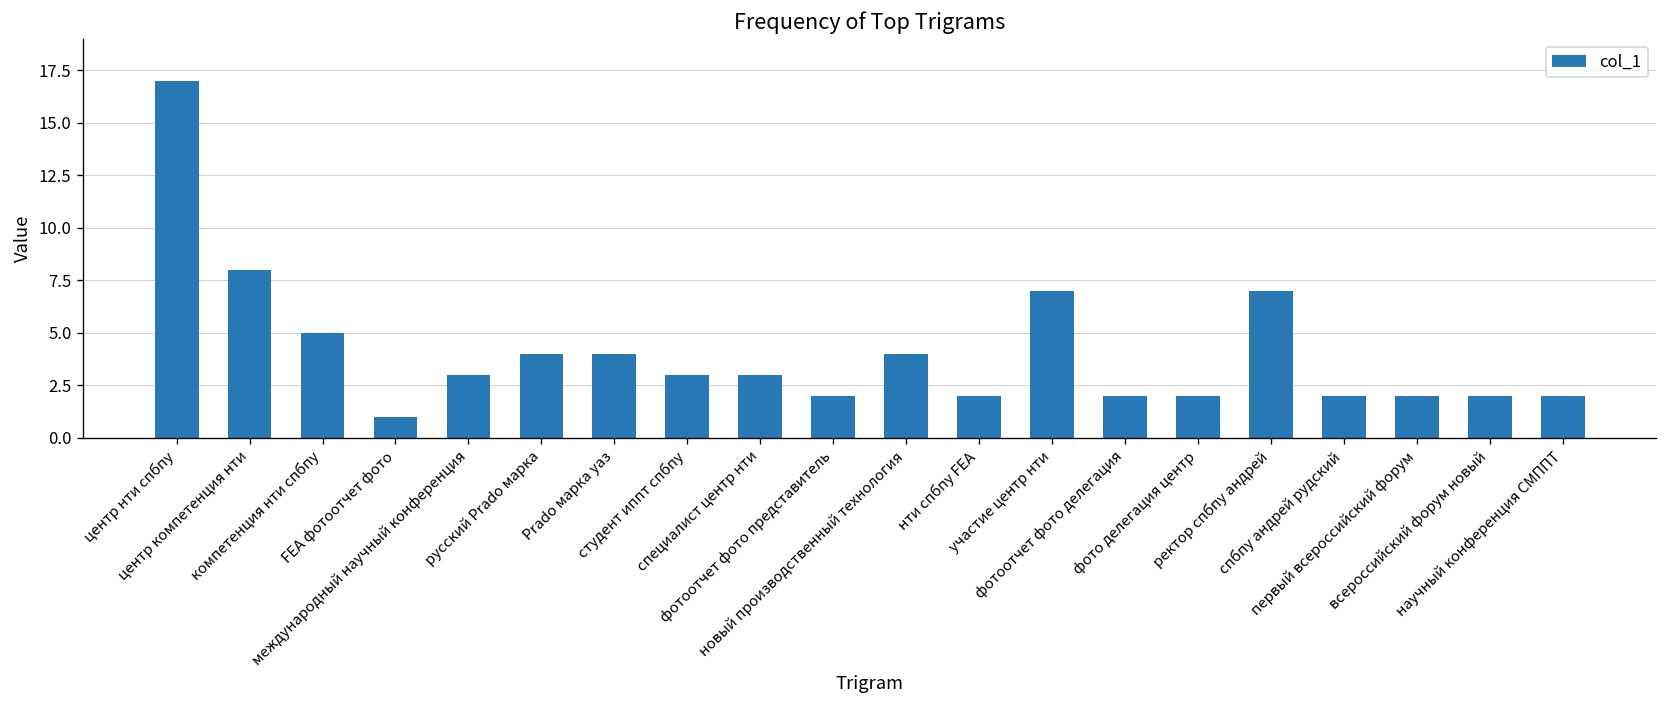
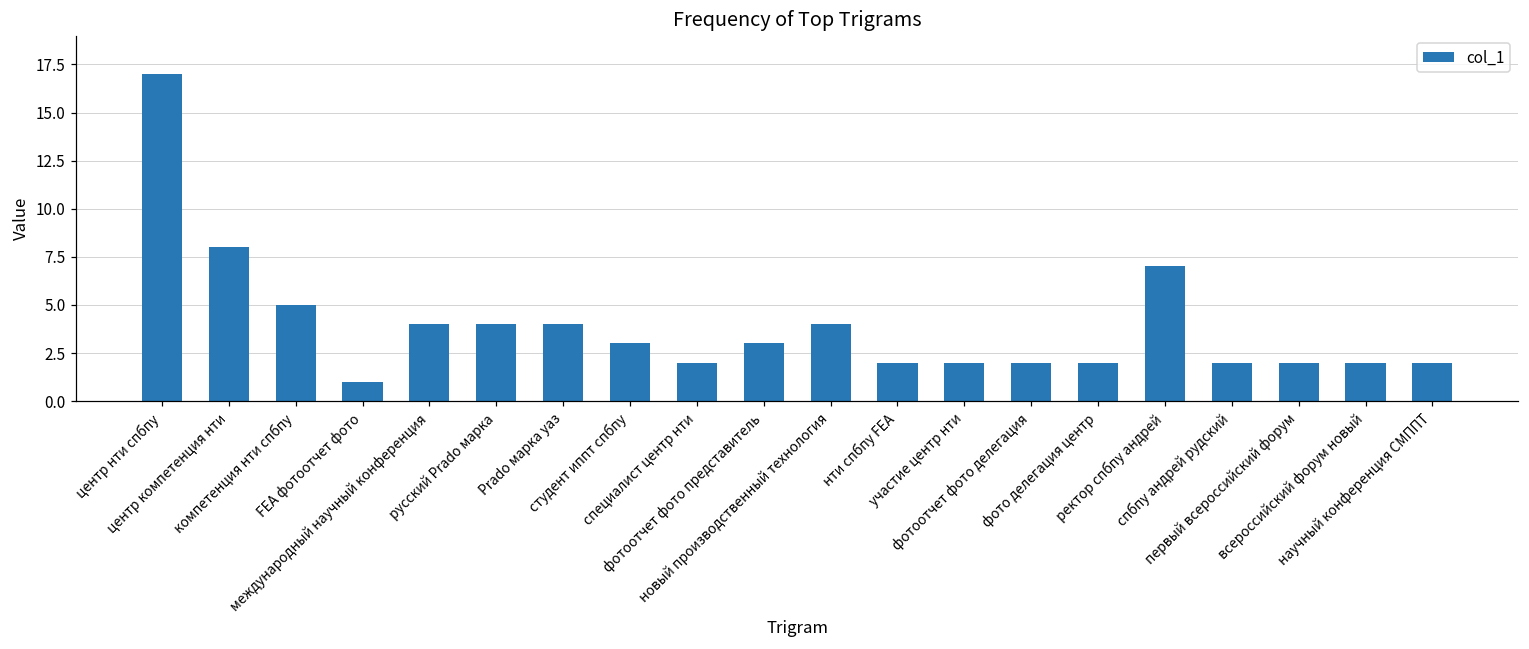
  {
    "центр нти спбпу": 17,
    "центр компетенция нти": 8,
    "компетенция нти спбпу": 5,
    "FEA фотоотчет фото": 1,
-   "международный научный конференция": 3,
+   "международный научный конференция": 4,
    "русский Prado марка": 4,
    "Prado марка уаз": 4,
    "студент иппт спбпу": 3,
-   "специалист центр нти": 3,
-   "фотоотчет фото представитель": 2,
+   "специалист центр нти": 2,
+   "фотоотчет фото представитель": 3,
    "новый производственный технология": 4,
    "нти спбпу FEA": 2,
-   "участие центр нти": 7,
+   "участие центр нти": 2,
    "фотоотчет фото делегация": 2,
    "фото делегация центр": 2,
    "ректор спбпу андрей": 7,
    "спбпу андрей рудский": 2,
    "первый всероссийский форум": 2,
    "всероссийский форум новый": 2,
    "научный конференция СМППТ": 2
  }
